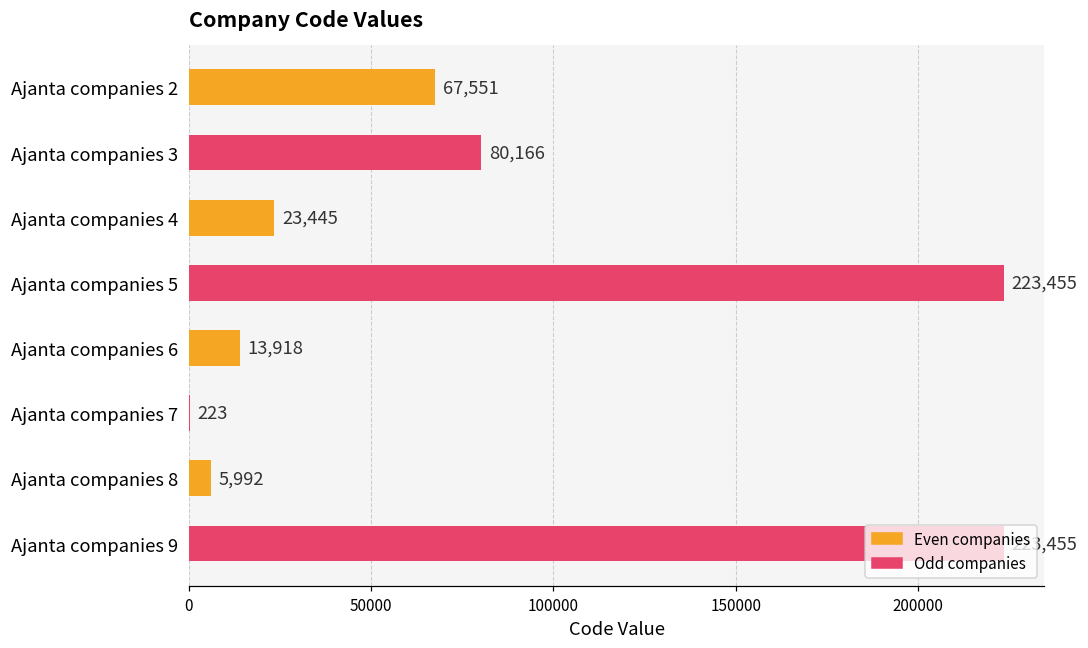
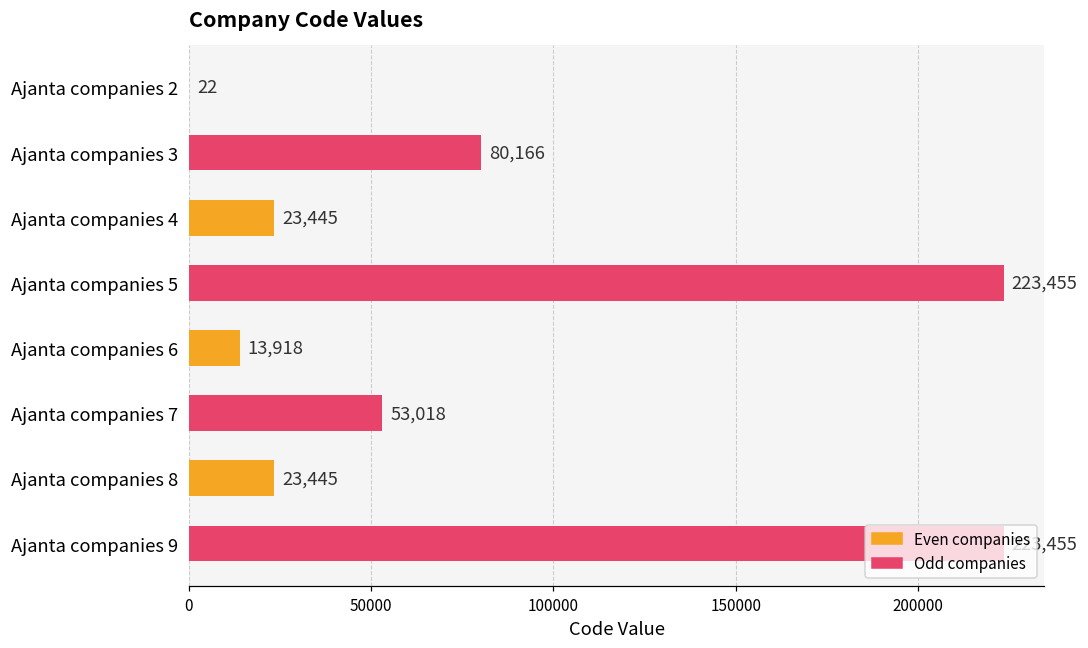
  {
-   "Ajanta companies 2": "67,551",
+   "Ajanta companies 2": "22",
    "Ajanta companies 3": "80,166",
    "Ajanta companies 4": "23,445",
    "Ajanta companies 5": "223,455",
    "Ajanta companies 6": "13,918",
-   "Ajanta companies 7": "223",
-   "Ajanta companies 8": "5,992"
+   "Ajanta companies 7": "53,018",
+   "Ajanta companies 8": "23,445"
  }
